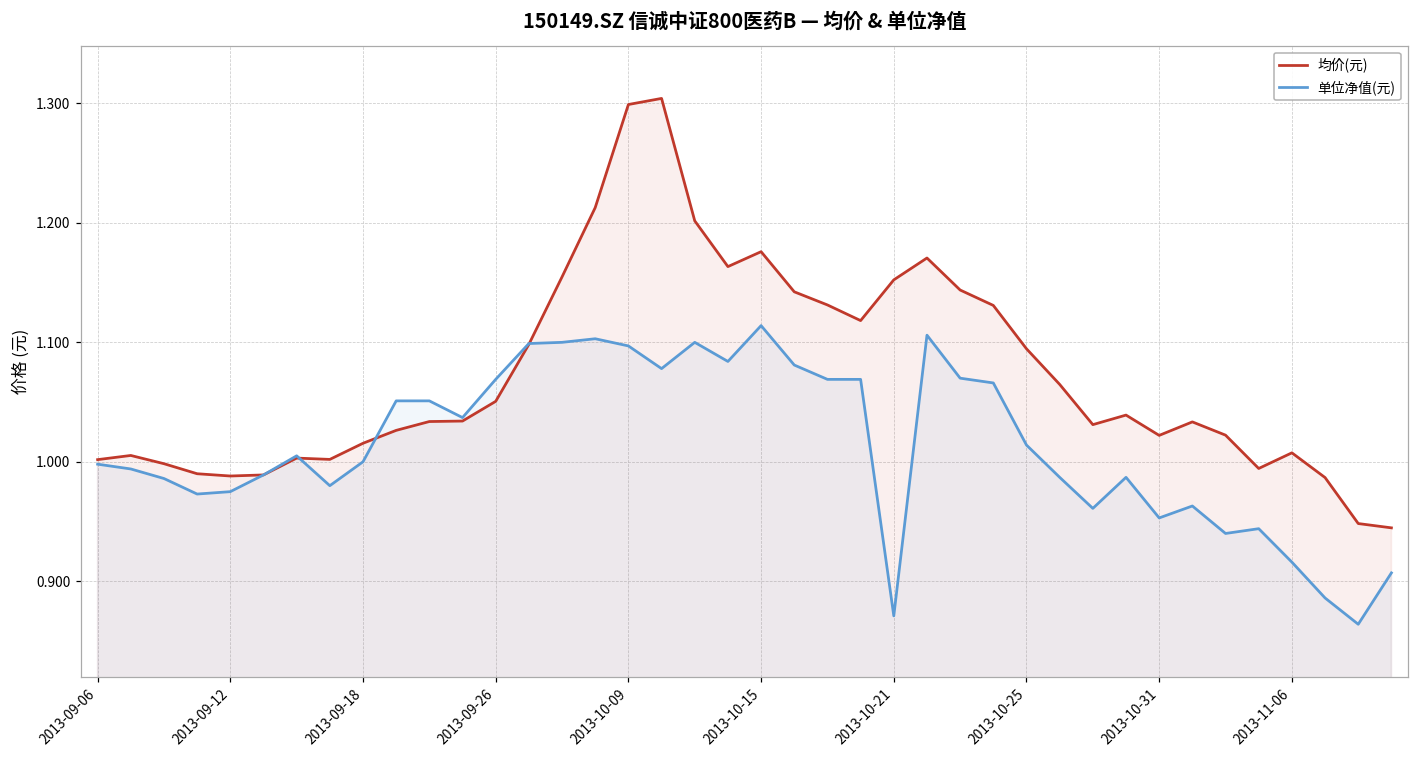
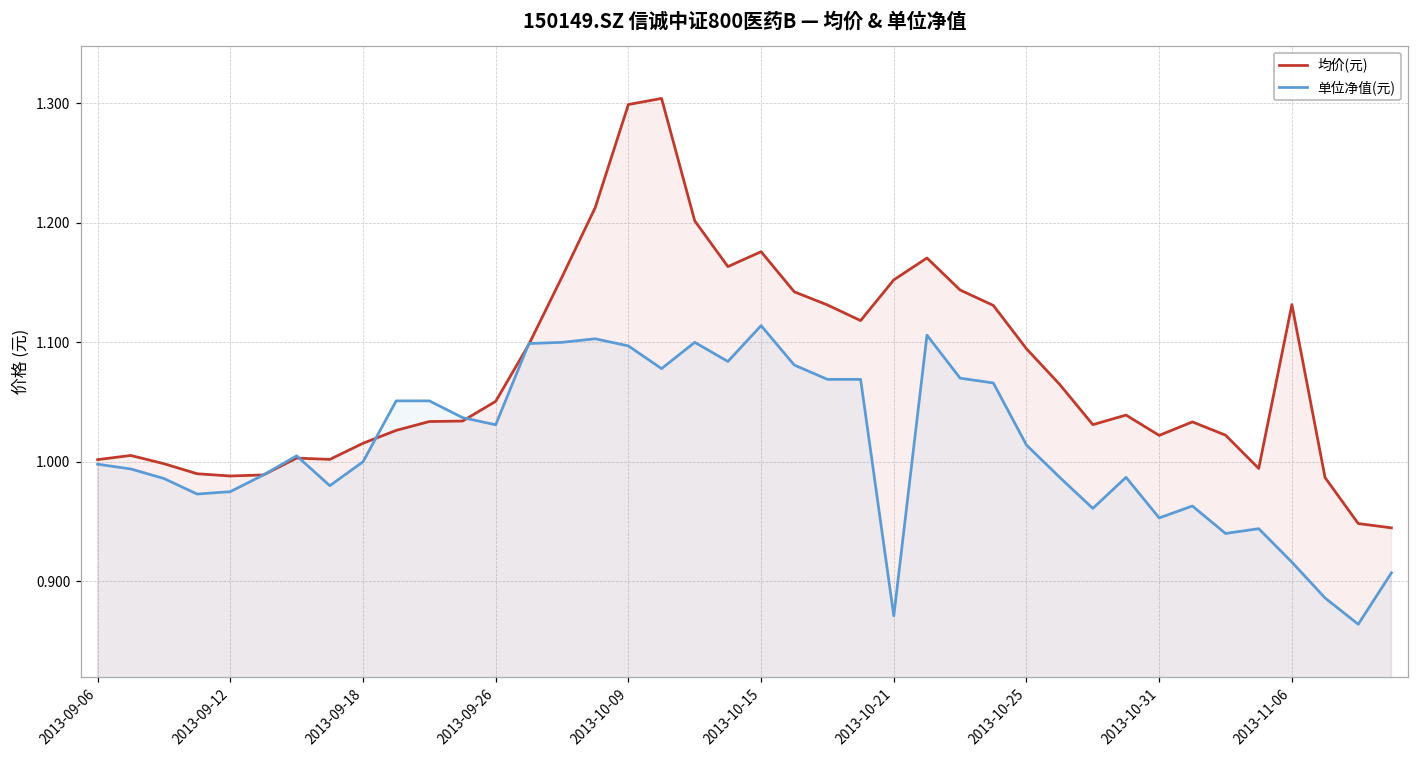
  {
    "均价(元)": {
      "2013-09-06": 1.002,
      "2013-09-12": 0.988,
      "2013-09-18": 1.016,
      "2013-09-26": 1.051,
      "2013-10-09": 1.299,
      "2013-10-15": 1.176,
      "2013-10-21": 1.152,
      "2013-10-25": 1.095,
      "2013-10-31": 1.022,
-     "2013-11-06": 1.008
+     "2013-11-06": 1.132
    },
    "单位净值(元)": {
      "2013-09-06": 0.998,
      "2013-09-12": 0.975,
      "2013-09-18": 1.000,
-     "2013-09-26": 1.069,
+     "2013-09-26": 1.031,
      "2013-10-09": 1.097,
      "2013-10-15": 1.114,
      "2013-10-21": 0.871,
      "2013-10-25": 1.014,
      "2013-10-31": 0.953,
      "2013-11-06": 0.916
    }
  }
